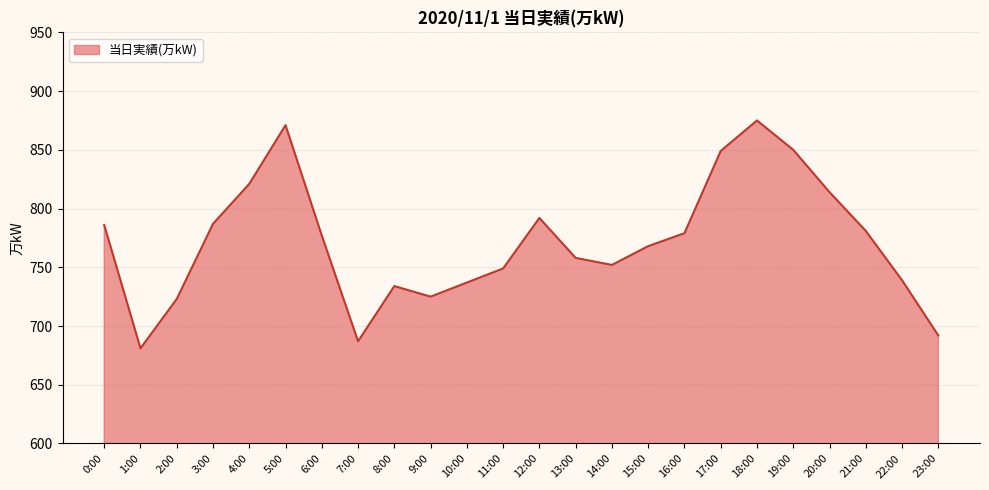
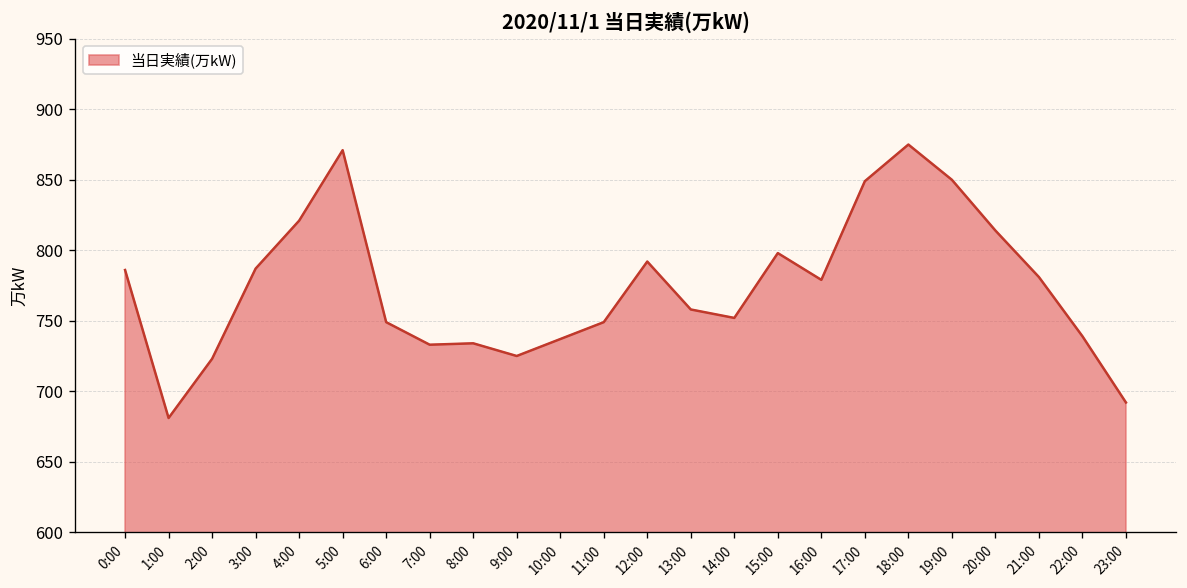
  {
    "0:00": 786,
    "1:00": 681,
    "2:00": 723,
    "3:00": 787,
    "4:00": 821,
    "5:00": 871,
-   "6:00": 777,
-   "7:00": 687,
+   "6:00": 749,
+   "7:00": 733,
    "8:00": 734,
    "9:00": 725,
    "10:00": 737,
    "11:00": 749,
    "12:00": 792,
    "13:00": 758,
    "14:00": 752,
-   "15:00": 768,
+   "15:00": 798,
    "16:00": 779,
    "17:00": 849,
    "18:00": 875,
    "19:00": 850,
    "20:00": 814,
    "21:00": 781,
    "22:00": 739,
    "23:00": 692
  }
